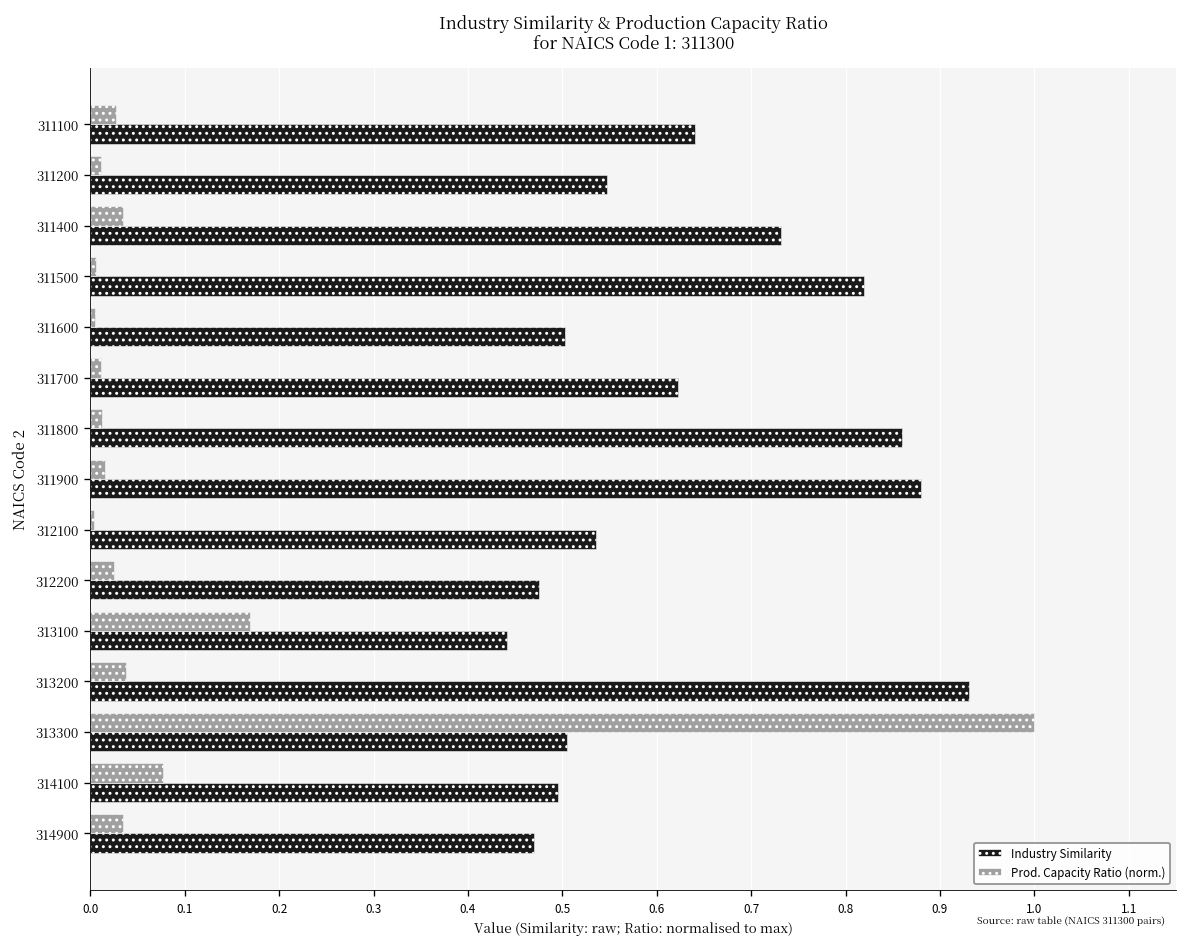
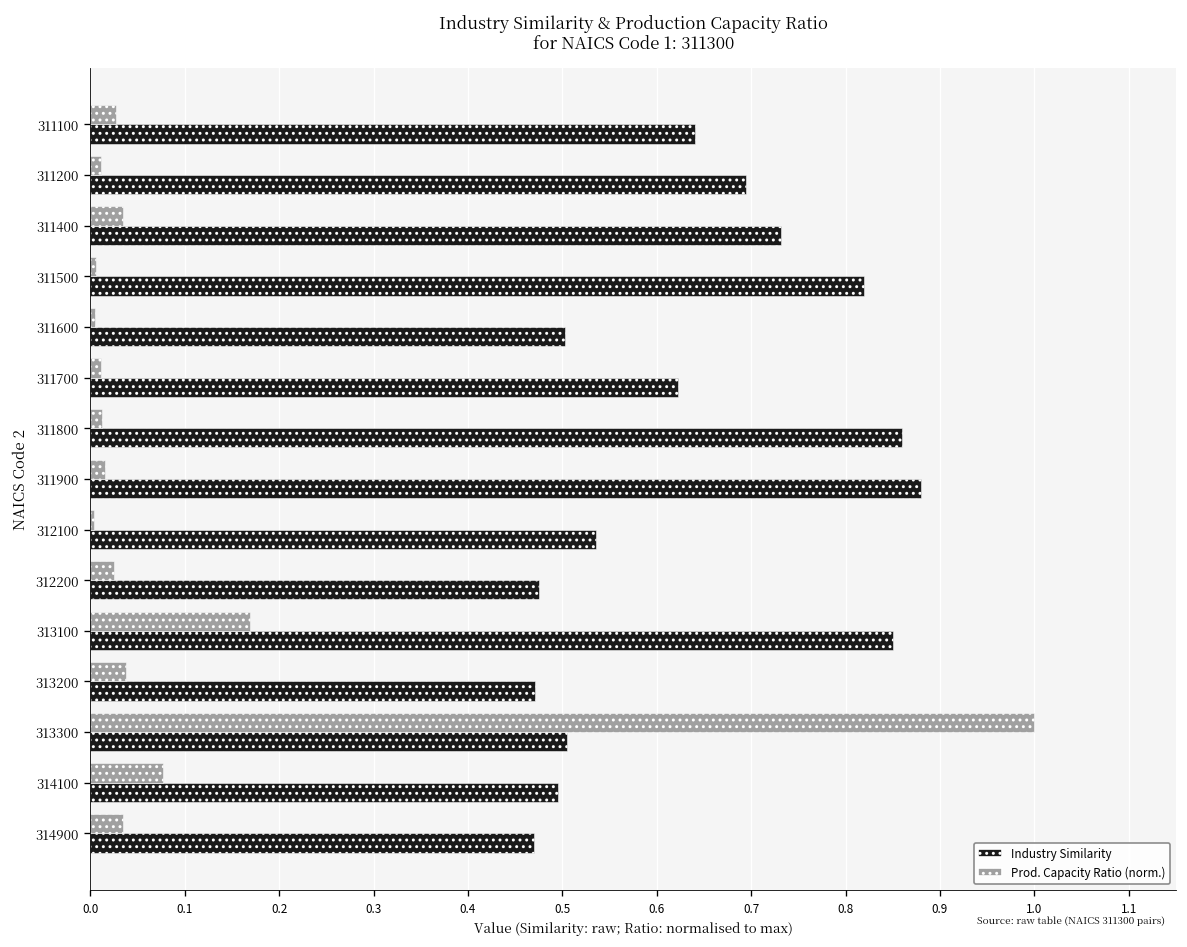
  {
    "Industry Similarity": {
      "311100": 0.64,
-     "311200": 0.55,
+     "311200": 0.69,
      "311400": 0.73,
      "311500": 0.82,
      "311600": 0.50,
      "311700": 0.62,
      "311800": 0.86,
      "311900": 0.88,
      "312100": 0.54,
      "312200": 0.48,
-     "313100": 0.44,
-     "313200": 0.93,
+     "313100": 0.85,
+     "313200": 0.47,
      "313300": 0.51,
      "314100": 0.49,
      "314900": 0.47
    }
  }
